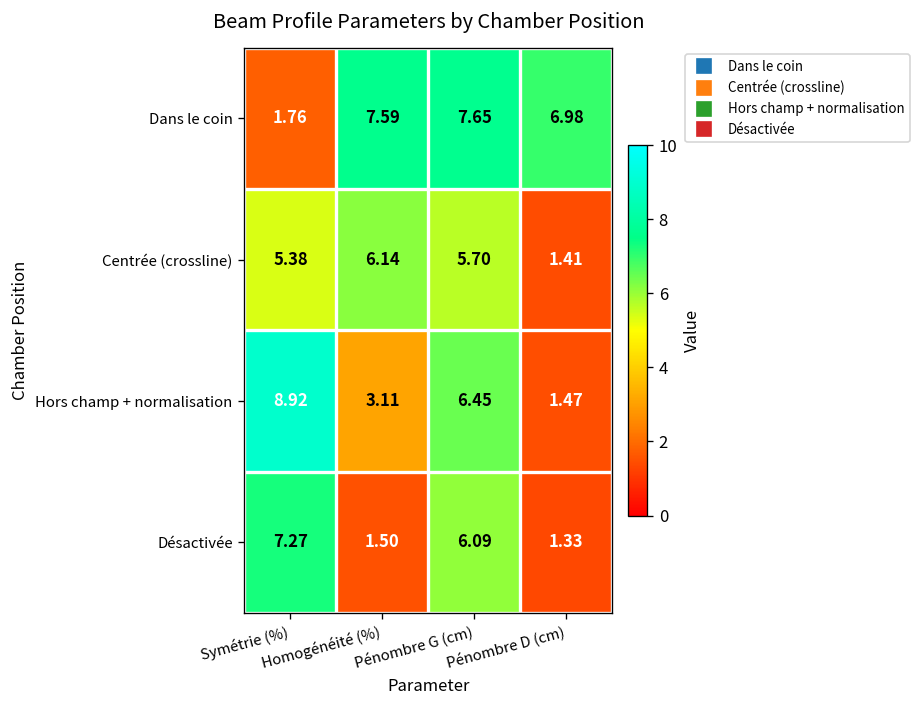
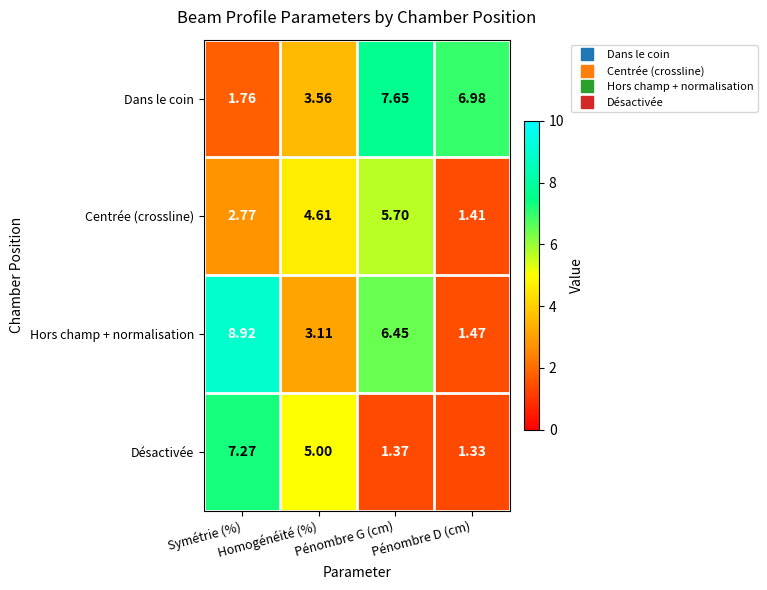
  {
    "Dans le coin": {
      "Symétrie (%)": 1.76,
-     "Homogénéité (%)": 7.59,
+     "Homogénéité (%)": 3.56,
      "Pénombre G (cm)": 7.65,
      "Pénombre D (cm)": 6.98
    },
    "Centrée (crossline)": {
-     "Symétrie (%)": 5.38,
-     "Homogénéité (%)": 6.14,
+     "Symétrie (%)": 2.77,
+     "Homogénéité (%)": 4.61,
      "Pénombre G (cm)": 5.70,
      "Pénombre D (cm)": 1.41
    },
    "Hors champ + normalisation": {
      "Symétrie (%)": 8.92,
      "Homogénéité (%)": 3.11,
      "Pénombre G (cm)": 6.45,
      "Pénombre D (cm)": 1.47
    },
    "Désactivée": {
      "Symétrie (%)": 7.27,
-     "Homogénéité (%)": 1.50,
-     "Pénombre G (cm)": 6.09,
+     "Homogénéité (%)": 5.00,
+     "Pénombre G (cm)": 1.37,
      "Pénombre D (cm)": 1.33
    }
  }
